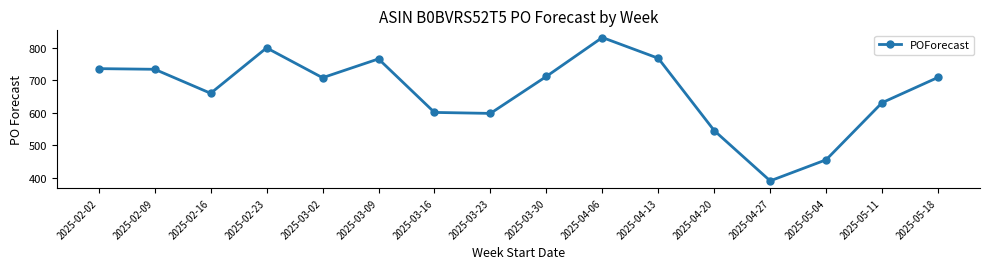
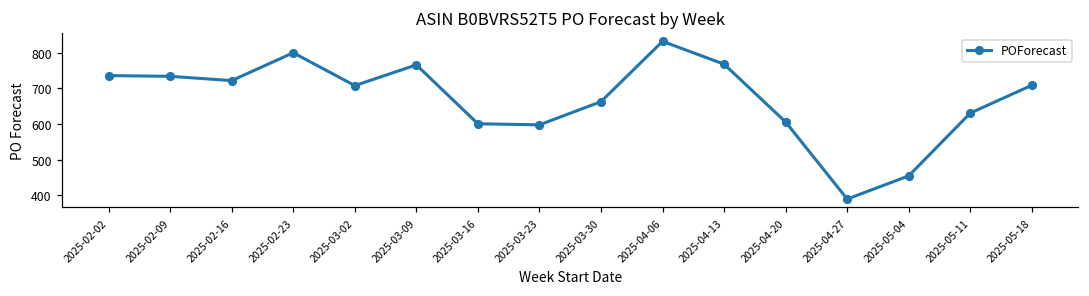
  {
    "2025-02-02": 740,
    "2025-02-09": 730,
-   "2025-02-16": 660,
+   "2025-02-16": 720,
    "2025-02-23": 800,
    "2025-03-02": 710,
    "2025-03-09": 770,
    "2025-03-16": 600,
    "2025-03-23": 600,
-   "2025-03-30": 710,
+   "2025-03-30": 660,
    "2025-04-06": 830,
    "2025-04-13": 770,
-   "2025-04-20": 550,
+   "2025-04-20": 610,
    "2025-04-27": 390,
    "2025-05-04": 460,
    "2025-05-11": 630,
    "2025-05-18": 710
  }
